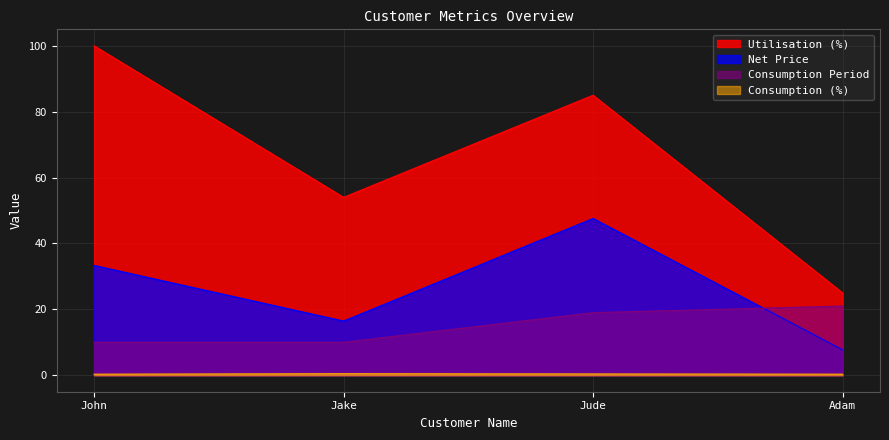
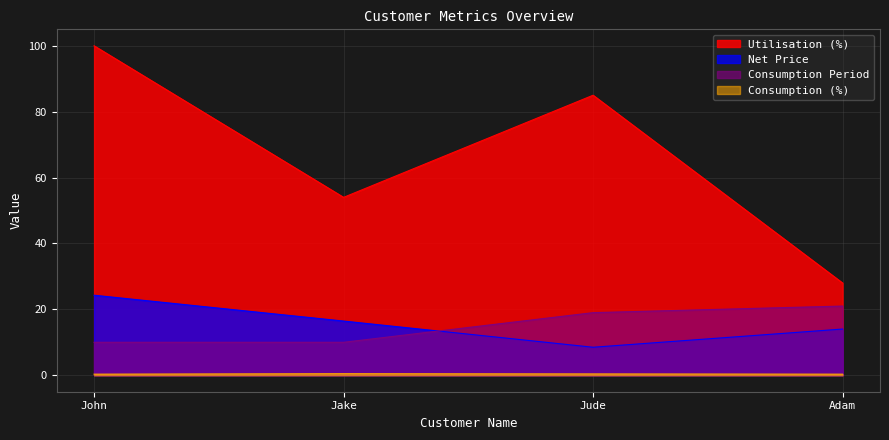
  {
    "Utilisation (%)": {
      "John": 100,
      "Jake": 54,
      "Jude": 85,
-     "Adam": 25
+     "Adam": 28
    },
    "Net Price": {
-     "John": 33,
+     "John": 24,
      "Jake": 16,
-     "Jude": 48,
-     "Adam": 8
+     "Jude": 9,
+     "Adam": 14
    },
    "Consumption Period": {
      "John": 10,
      "Jake": 10,
      "Jude": 19,
      "Adam": 21
    },
    "Consumption (%)": {
      "John": 0,
      "Jake": 0,
      "Jude": 0,
      "Adam": 0
    }
  }
